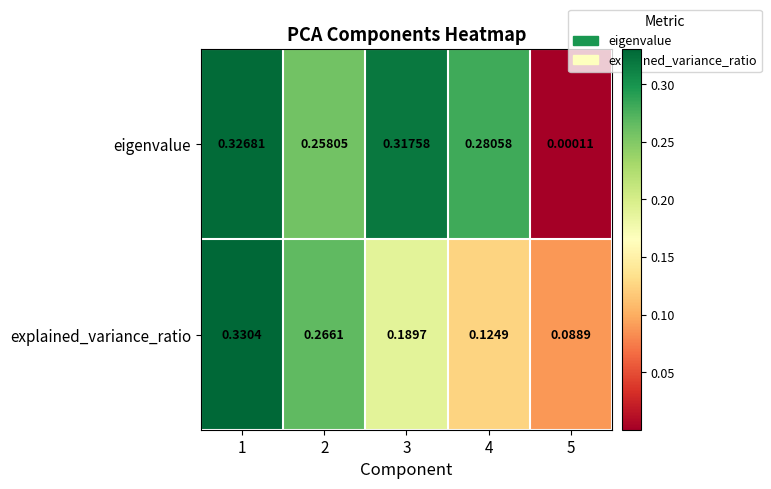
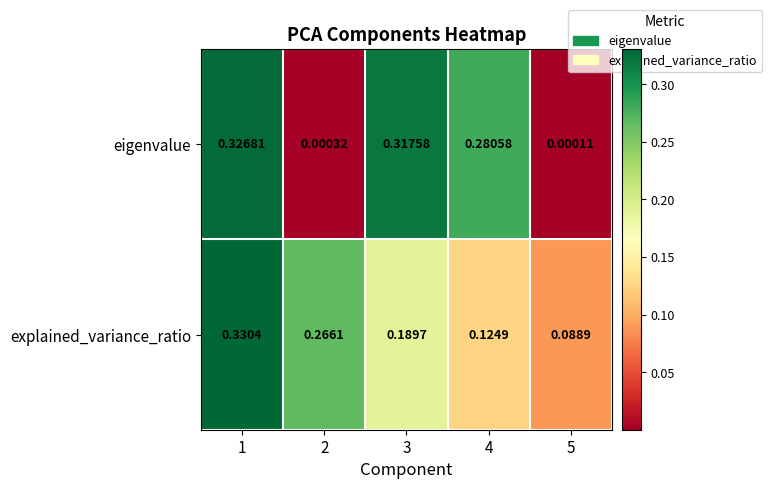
  {
    "eigenvalue": {
      "1": 0.32681,
-     "2": 0.25805,
+     "2": 0.00032,
      "3": 0.31758,
      "4": 0.28058,
      "5": 0.00011
    },
    "explained_variance_ratio": {
      "1": 0.3304,
      "2": 0.2661,
      "3": 0.1897,
      "4": 0.1249,
      "5": 0.0889
    }
  }
